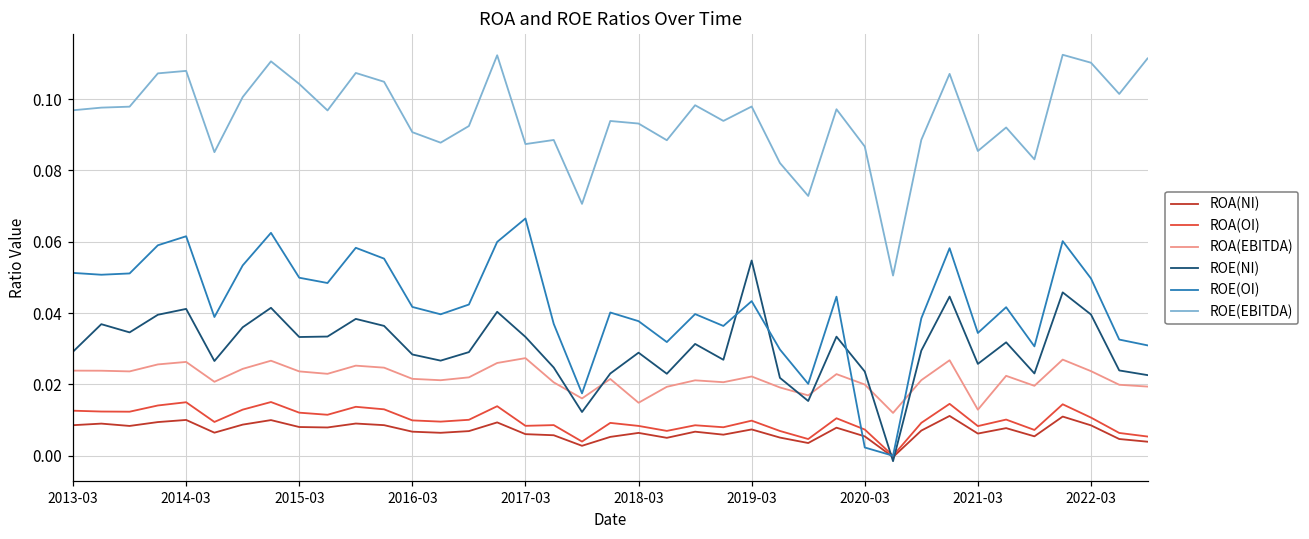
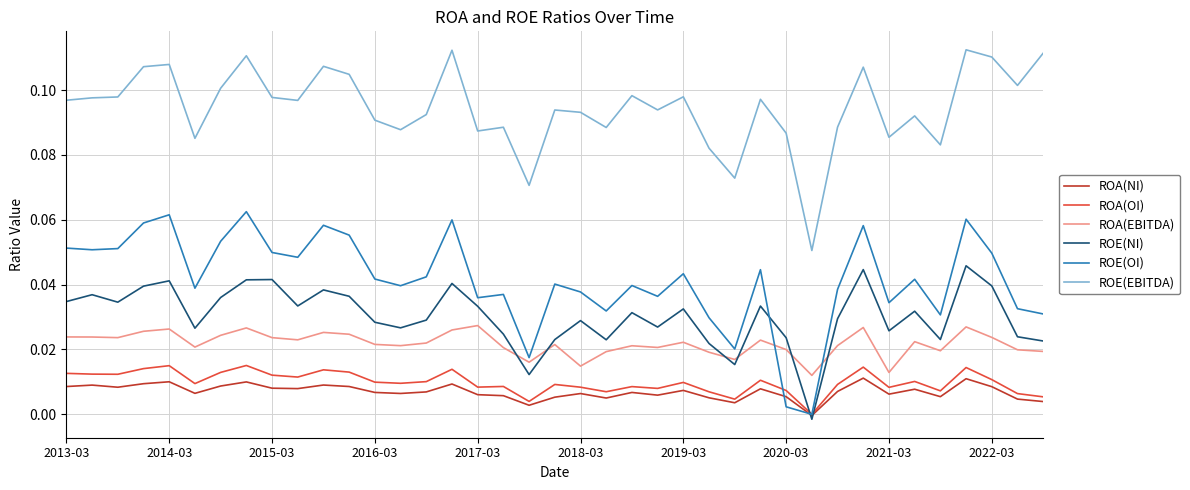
  {
    "ROA(EBITDA)": {
      "2013-03": 0.024,
      "2014-03": 0.026,
      "2015-03": 0.024,
      "2016-03": 0.022,
      "2017-03": 0.027,
      "2018-03": 0.015,
      "2019-03": 0.022,
      "2020-03": 0.020,
      "2021-03": 0.013,
      "2022-03": 0.024
    },
    "ROE(NI)": {
-     "2013-03": 0.029,
+     "2013-03": 0.035,
      "2014-03": 0.041,
-     "2015-03": 0.033,
+     "2015-03": 0.042,
      "2016-03": 0.028,
      "2017-03": 0.033,
      "2018-03": 0.029,
-     "2019-03": 0.055,
+     "2019-03": 0.032,
      "2020-03": 0.024,
      "2021-03": 0.026,
      "2022-03": 0.040
    },
    "ROE(OI)": {
      "2013-03": 0.051,
      "2014-03": 0.062,
      "2015-03": 0.050,
      "2016-03": 0.042,
-     "2017-03": 0.067,
+     "2017-03": 0.036,
      "2018-03": 0.038,
      "2019-03": 0.043,
      "2020-03": 0.002,
      "2021-03": 0.034,
      "2022-03": 0.050
    },
    "ROE(EBITDA)": {
      "2013-03": 0.097,
      "2014-03": 0.108,
-     "2015-03": 0.104,
+     "2015-03": 0.098,
      "2016-03": 0.091,
      "2017-03": 0.087,
      "2018-03": 0.093,
      "2019-03": 0.098,
      "2020-03": 0.087,
      "2021-03": 0.085,
      "2022-03": 0.110
    }
  }
